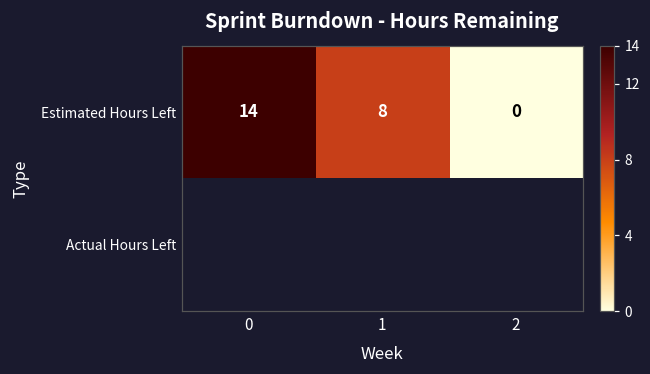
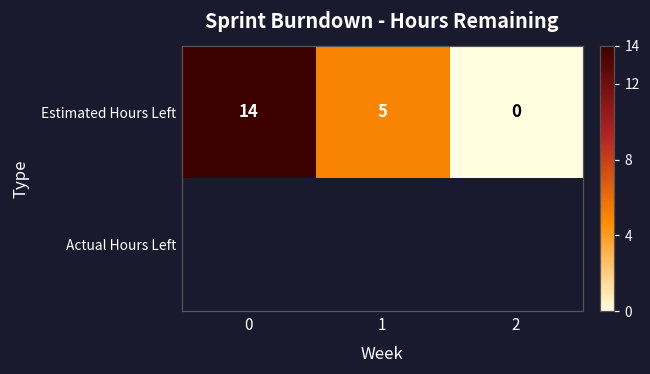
  {
    "Estimated Hours Left": {
      "0": 14,
-     "1": 8,
+     "1": 5,
      "2": 0
    }
  }
